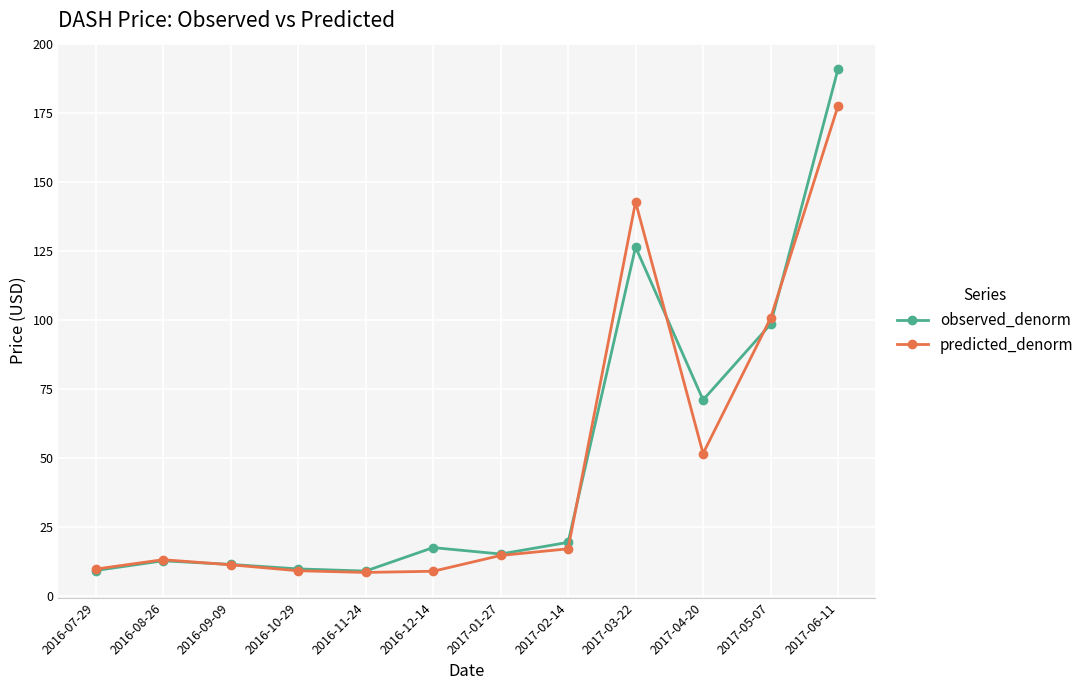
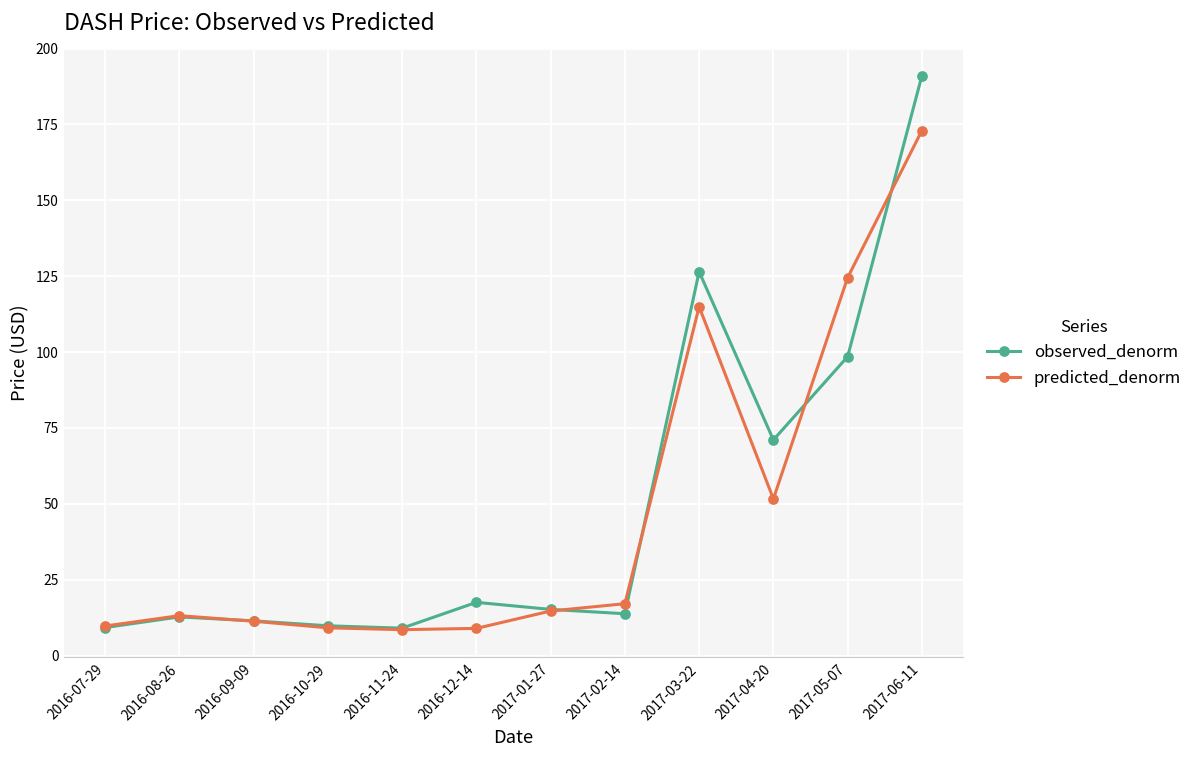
  {
    "observed_denorm": {
      "2016-12-14": 18,
-     "2017-02-14": 19,
+     "2017-02-14": 14,
      "2017-03-22": 126,
      "2017-04-20": 71,
      "2017-05-07": 99,
      "2017-06-11": 191
    },
    "predicted_denorm": {
      "2016-12-14": 9,
      "2017-02-14": 17,
-     "2017-03-22": 143,
+     "2017-03-22": 115,
      "2017-04-20": 52,
-     "2017-05-07": 101,
-     "2017-06-11": 178
+     "2017-05-07": 125,
+     "2017-06-11": 173
    }
  }
